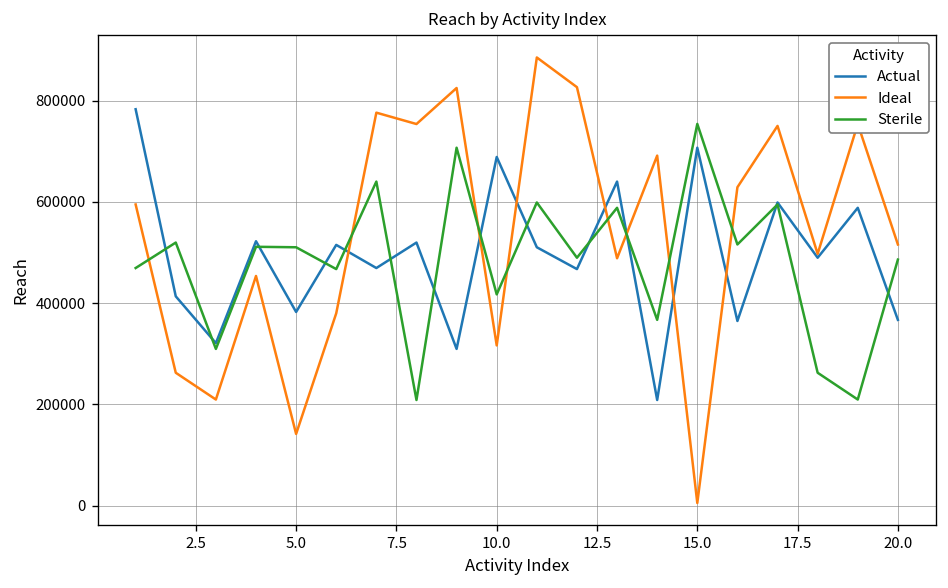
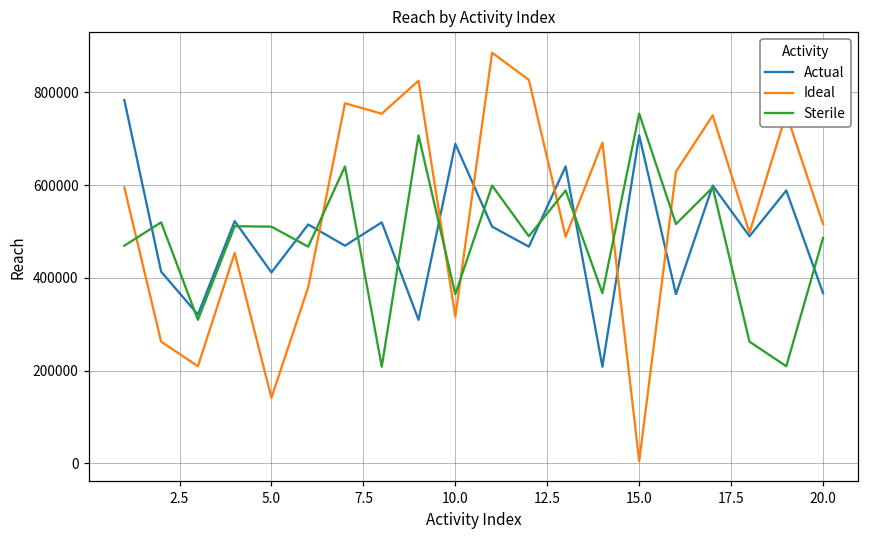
  {
    "Actual": {
-     "5.0": 380000,
+     "5.0": 410000,
      "10.0": 690000,
      "15.0": 710000,
      "20.0": 370000
    },
    "Ideal": {
      "5.0": 140000,
      "10.0": 320000,
      "15.0": 0,
      "20.0": 520000
    },
    "Sterile": {
      "5.0": 510000,
-     "10.0": 420000,
+     "10.0": 360000,
      "15.0": 750000,
      "20.0": 490000
    }
  }
